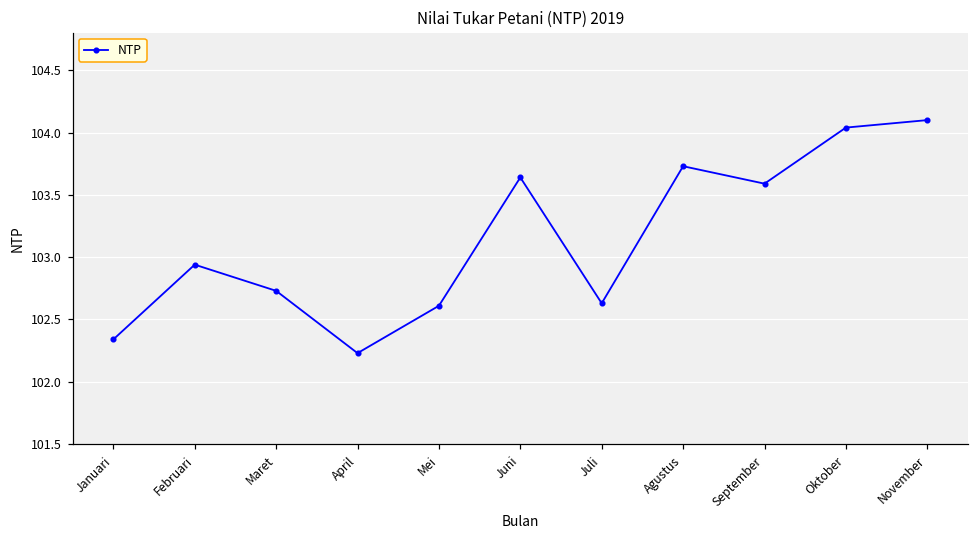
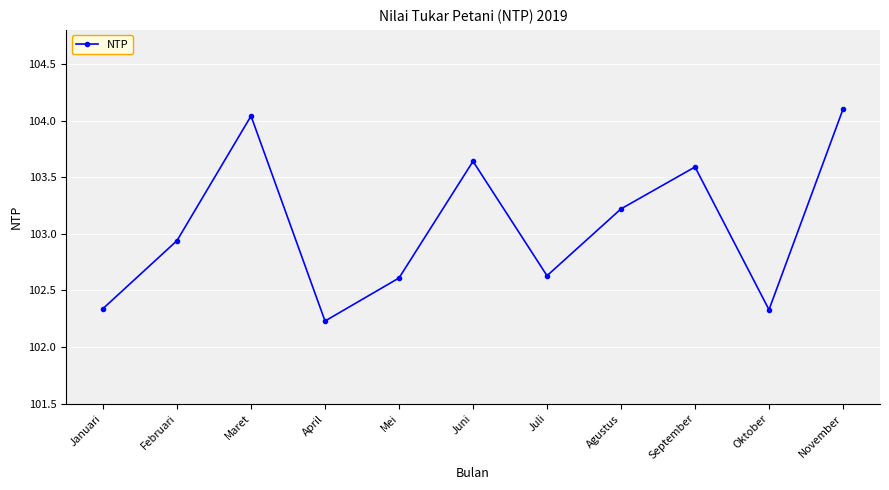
  {
    "Januari": 102.34,
    "Februari": 102.94,
-   "Maret": 102.73,
+   "Maret": 104.04,
    "April": 102.23,
    "Mei": 102.61,
    "Juni": 103.64,
    "Juli": 102.63,
-   "Agustus": 103.73,
+   "Agustus": 103.22,
    "September": 103.59,
-   "Oktober": 104.04,
+   "Oktober": 102.33,
    "November": 104.10
  }
